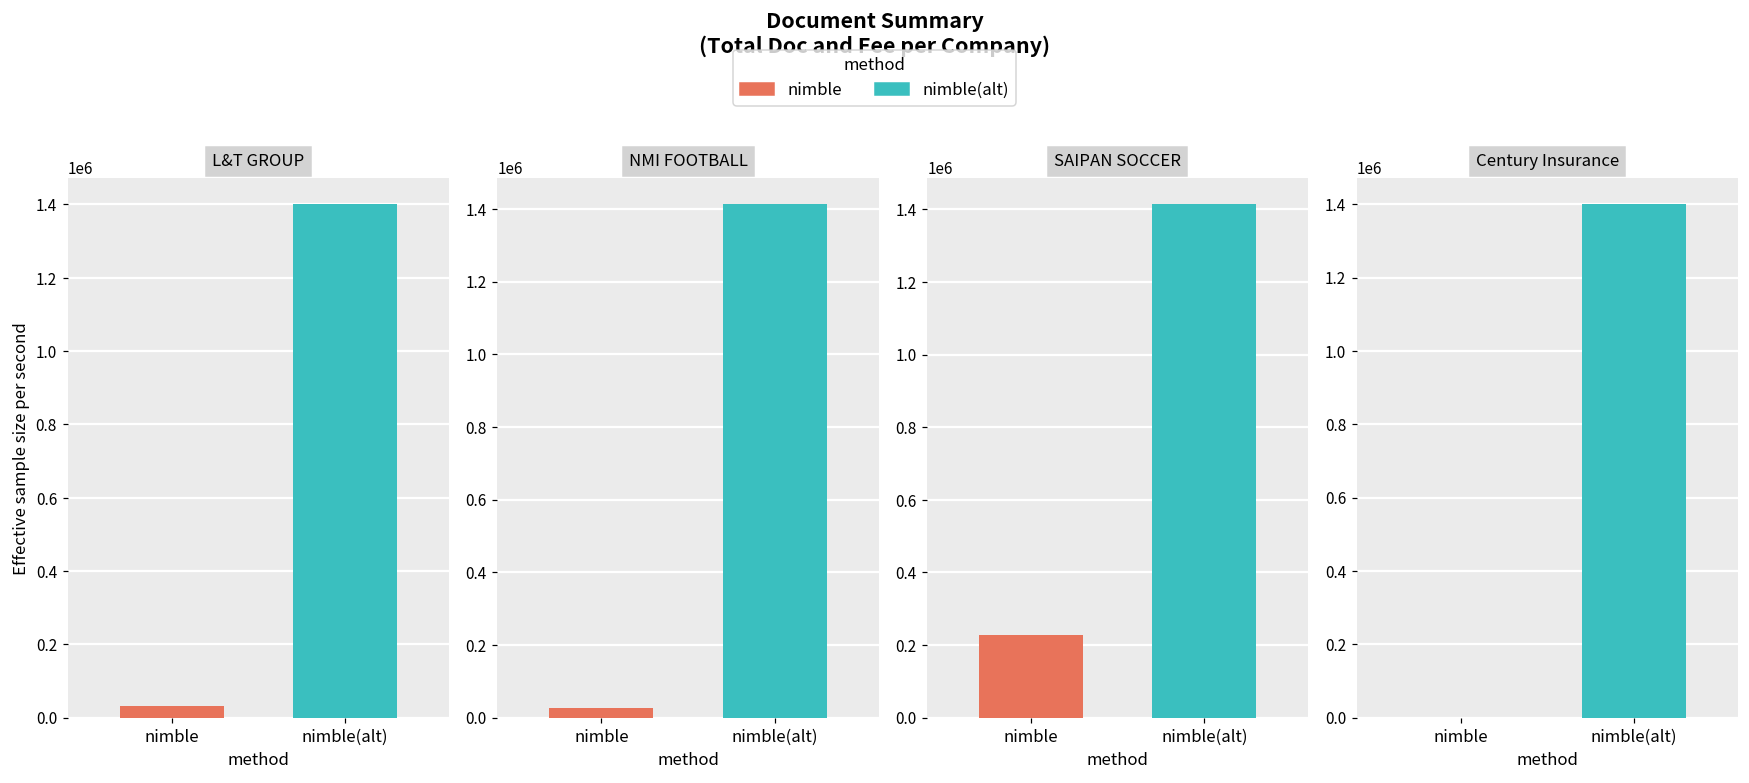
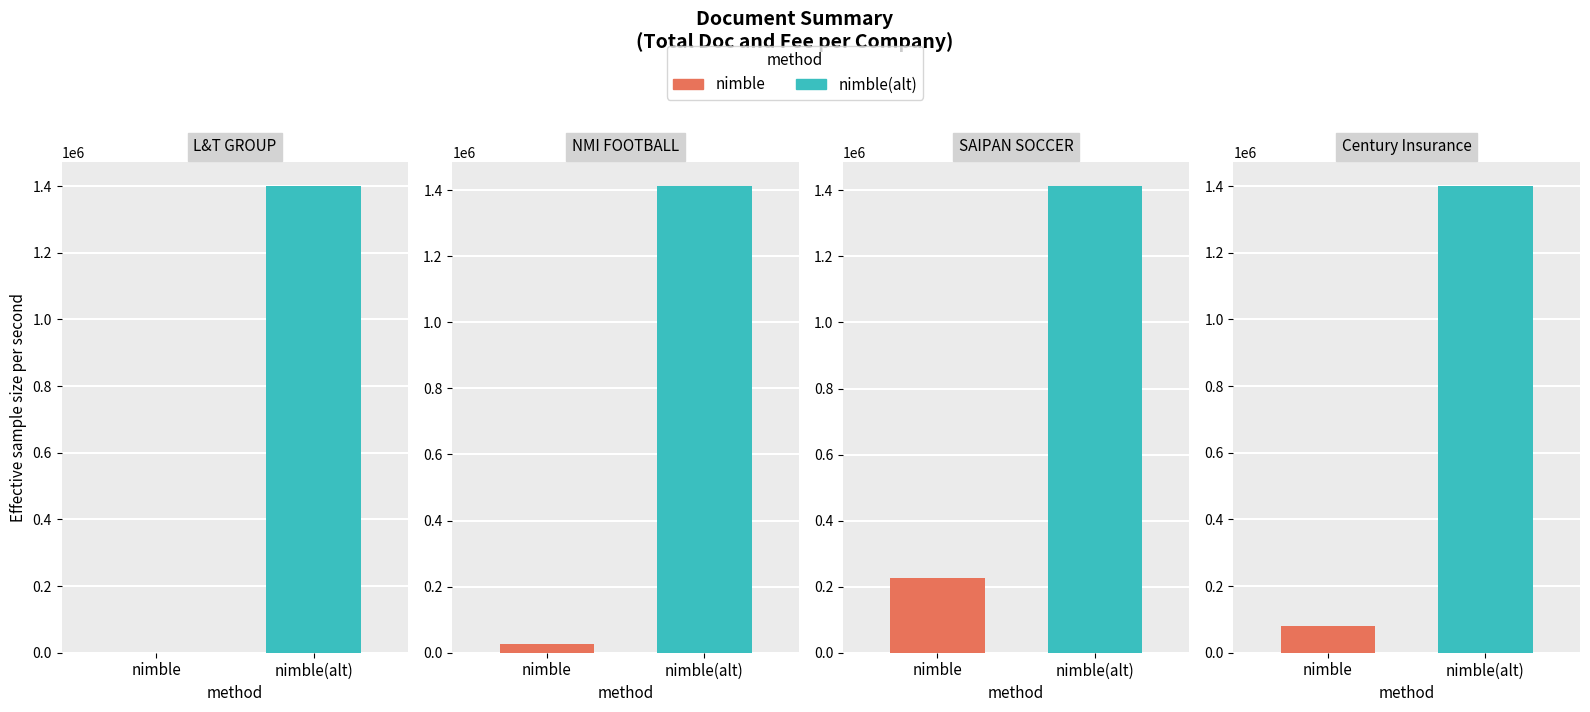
  {
    "L&T GROUP": {
-     "nimble": 30000,
+     "nimble": 0,
      "nimble(alt)": 1400000
    },
    "NMI FOOTBALL": {
      "nimble": 30000,
      "nimble(alt)": 1410000
    },
    "SAIPAN SOCCER": {
      "nimble": 230000,
      "nimble(alt)": 1410000
    },
    "Century Insurance": {
-     "nimble": 0,
+     "nimble": 80000,
      "nimble(alt)": 1400000
    }
  }
